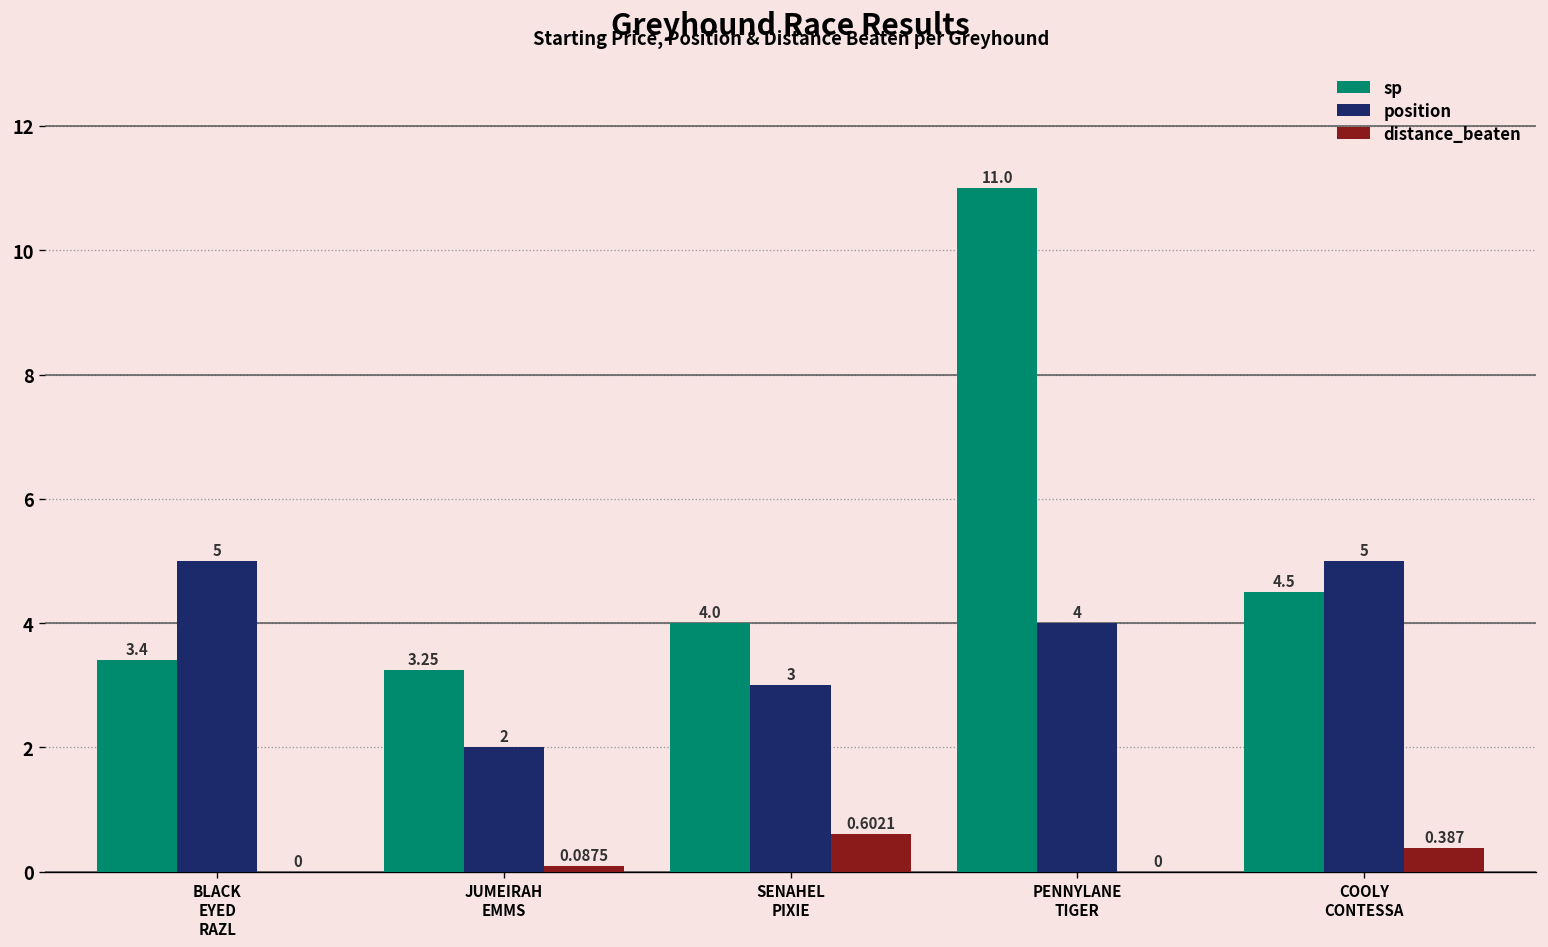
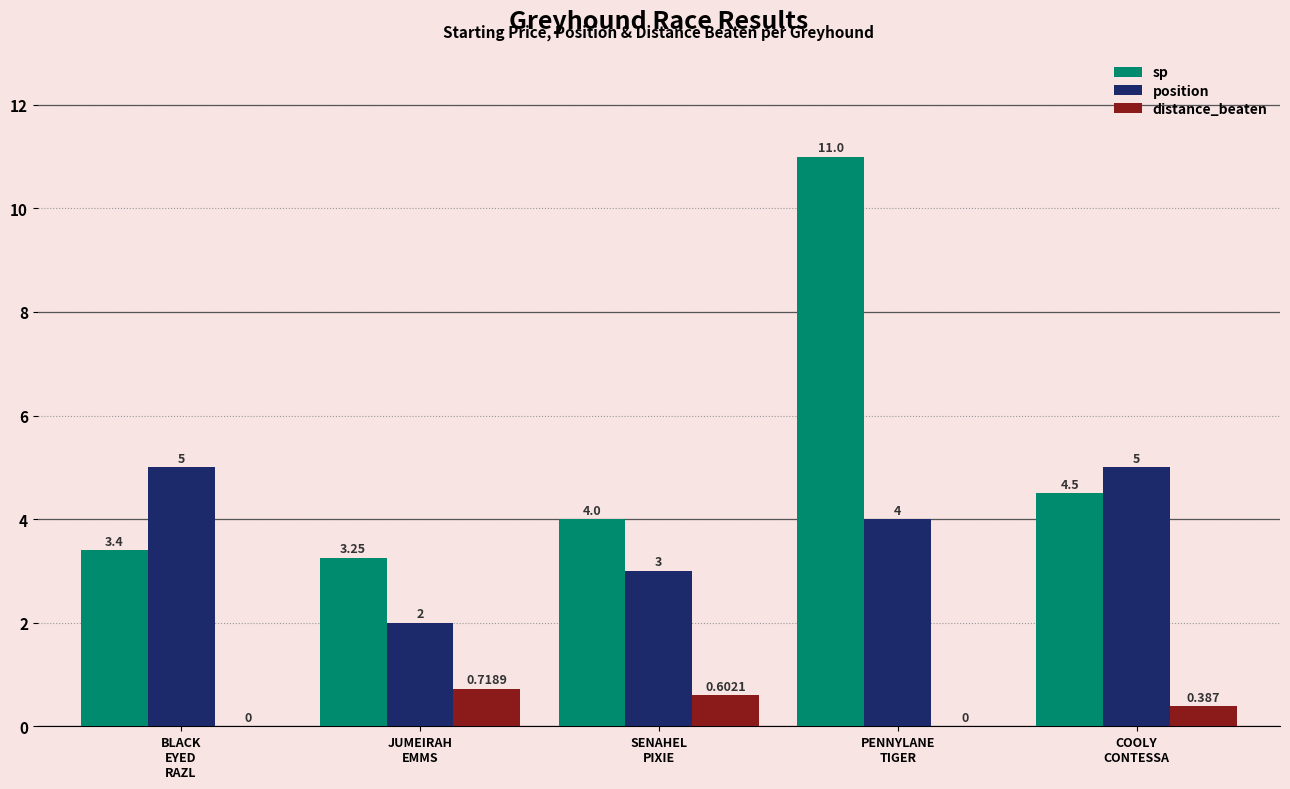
  {
    "sp": {
      "BLACK EYED RAZL": 3.4,
      "JUMEIRAH EMMS": 3.25,
      "SENAHEL PIXIE": 4.0,
      "PENNYLANE TIGER": 11.0,
      "COOLY CONTESSA": 4.5
    },
    "position": {
      "BLACK EYED RAZL": 5,
      "JUMEIRAH EMMS": 2,
      "SENAHEL PIXIE": 3,
      "PENNYLANE TIGER": 4,
      "COOLY CONTESSA": 5
    },
    "distance_beaten": {
      "BLACK EYED RAZL": 0,
-     "JUMEIRAH EMMS": 0.0875,
+     "JUMEIRAH EMMS": 0.7189,
      "SENAHEL PIXIE": 0.6021,
      "PENNYLANE TIGER": 0,
      "COOLY CONTESSA": 0.387
    }
  }
